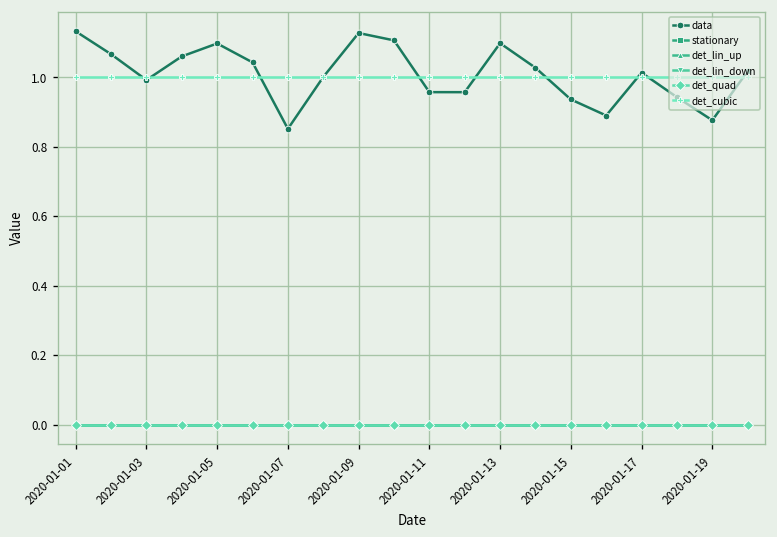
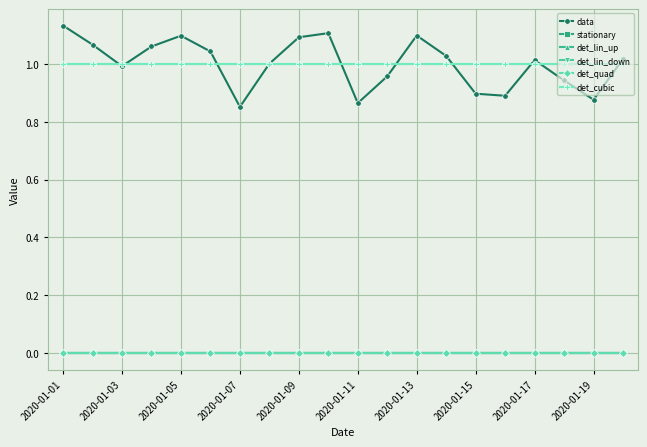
  {
    "data": {
      "2020-01-01": 1.13,
      "2020-01-05": 1.10,
      "2020-01-07": 0.85,
-     "2020-01-09": 1.13,
-     "2020-01-11": 0.96,
+     "2020-01-09": 1.09,
+     "2020-01-11": 0.86,
      "2020-01-13": 1.10,
-     "2020-01-15": 0.94,
+     "2020-01-15": 0.90,
      "2020-01-17": 1.01,
      "2020-01-19": 0.88
    }
  }
